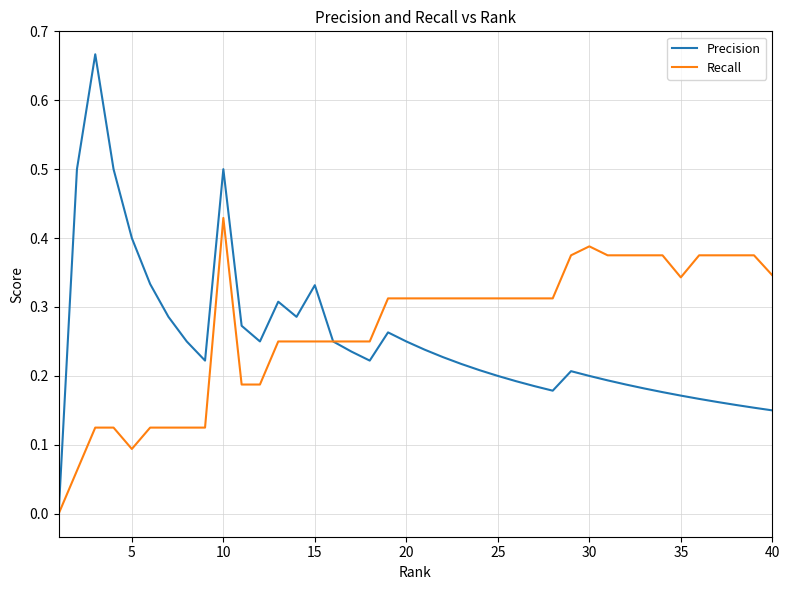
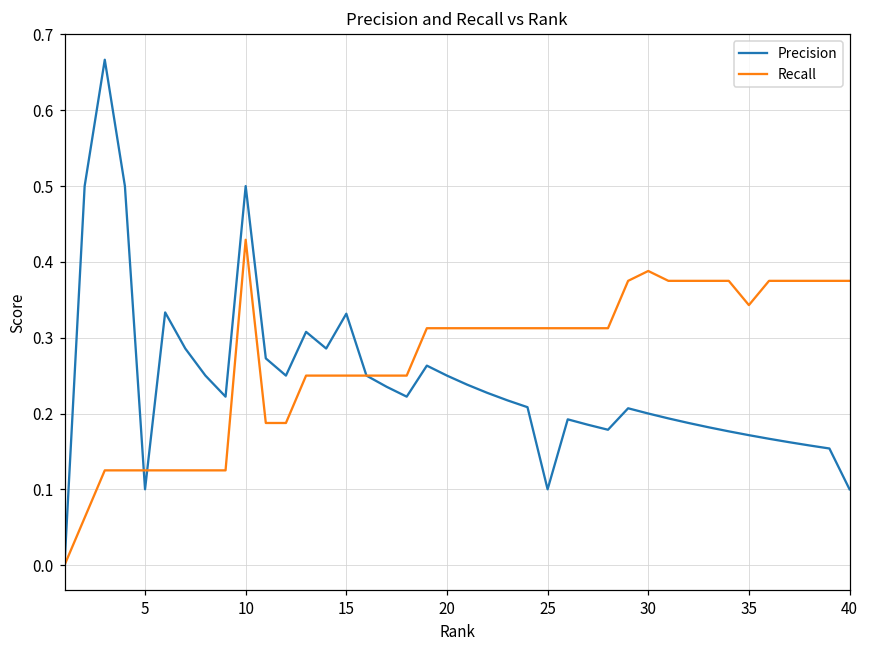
  {
    "Precision": {
-     "5": 0.4,
+     "5": 0.1,
      "10": 0.50,
      "15": 0.33,
      "20": 0.25,
-     "25": 0.2,
+     "25": 0.1,
      "30": 0.20,
      "35": 0.17,
-     "40": 0.15
+     "40": 0.10
    },
    "Recall": {
-     "5": 0.09,
+     "5": 0.13,
      "10": 0.43,
      "15": 0.25,
      "20": 0.31,
      "25": 0.31,
      "30": 0.39,
      "35": 0.34,
-     "40": 0.35
+     "40": 0.38
    }
  }
